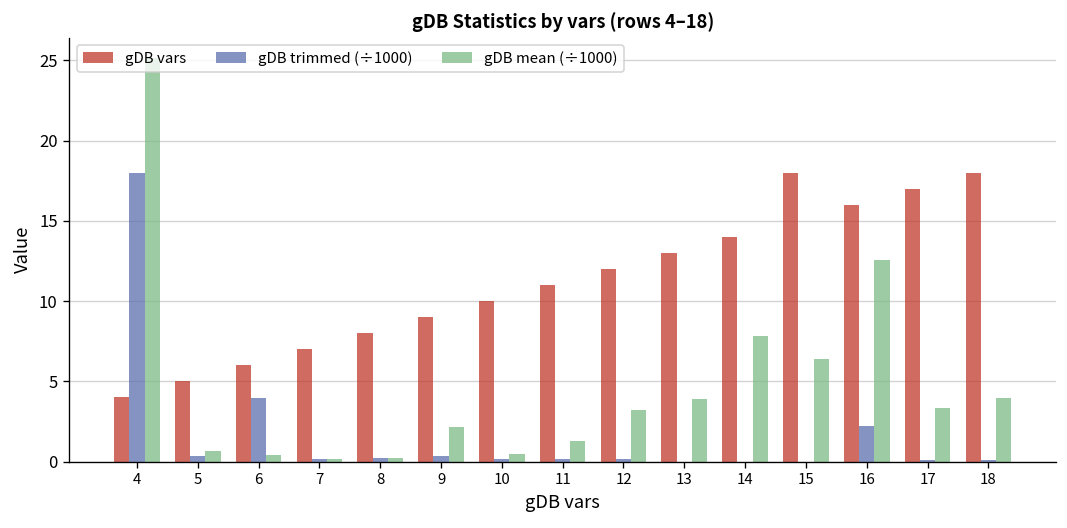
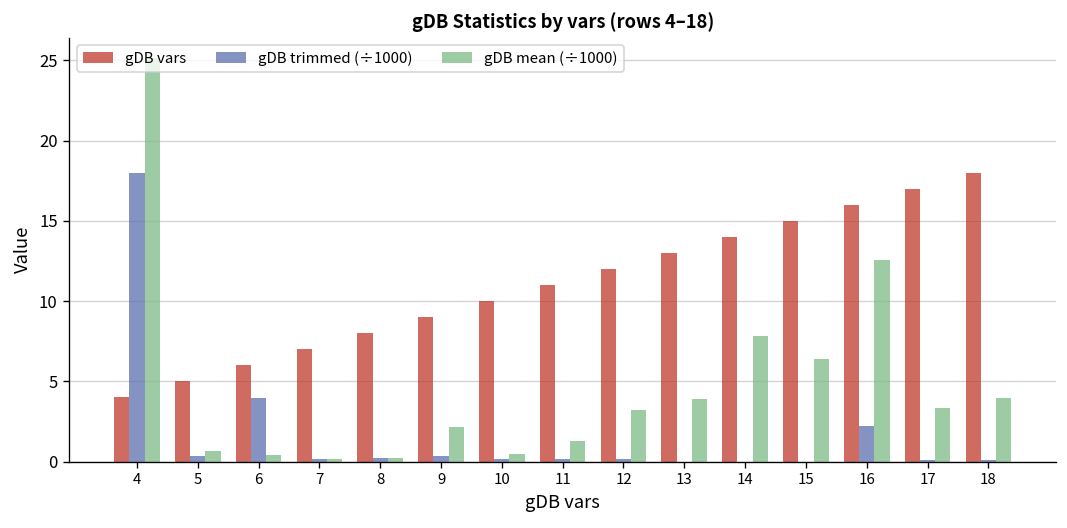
  {
    "gDB vars": {
      "4": 4,
      "5": 5,
      "6": 6,
      "7": 7,
      "8": 8,
      "9": 9,
      "10": 10,
      "11": 11,
      "12": 12,
      "13": 13,
      "14": 14,
-     "15": 18,
+     "15": 15,
      "16": 16,
      "17": 17,
      "18": 18
    },
    "gDB trimmed (÷1000)": {
      "4": 18,
      "5": 0.3,
      "6": 4,
      "8": 0.2,
      "9": 0.3,
      "11": 0.2,
      "16": 2.2
    },
    "gDB mean (÷1000)": {
      "5": 0.6,
      "6": 0.4,
      "7": 0.2,
      "8": 0.2,
      "9": 2,
      "10": 0.5,
      "11": 1.3,
      "12": 3.2,
      "13": 4,
      "14": 8,
      "15": 6.4,
      "16": 12.6,
      "17": 3.3,
      "18": 4
    }
  }
